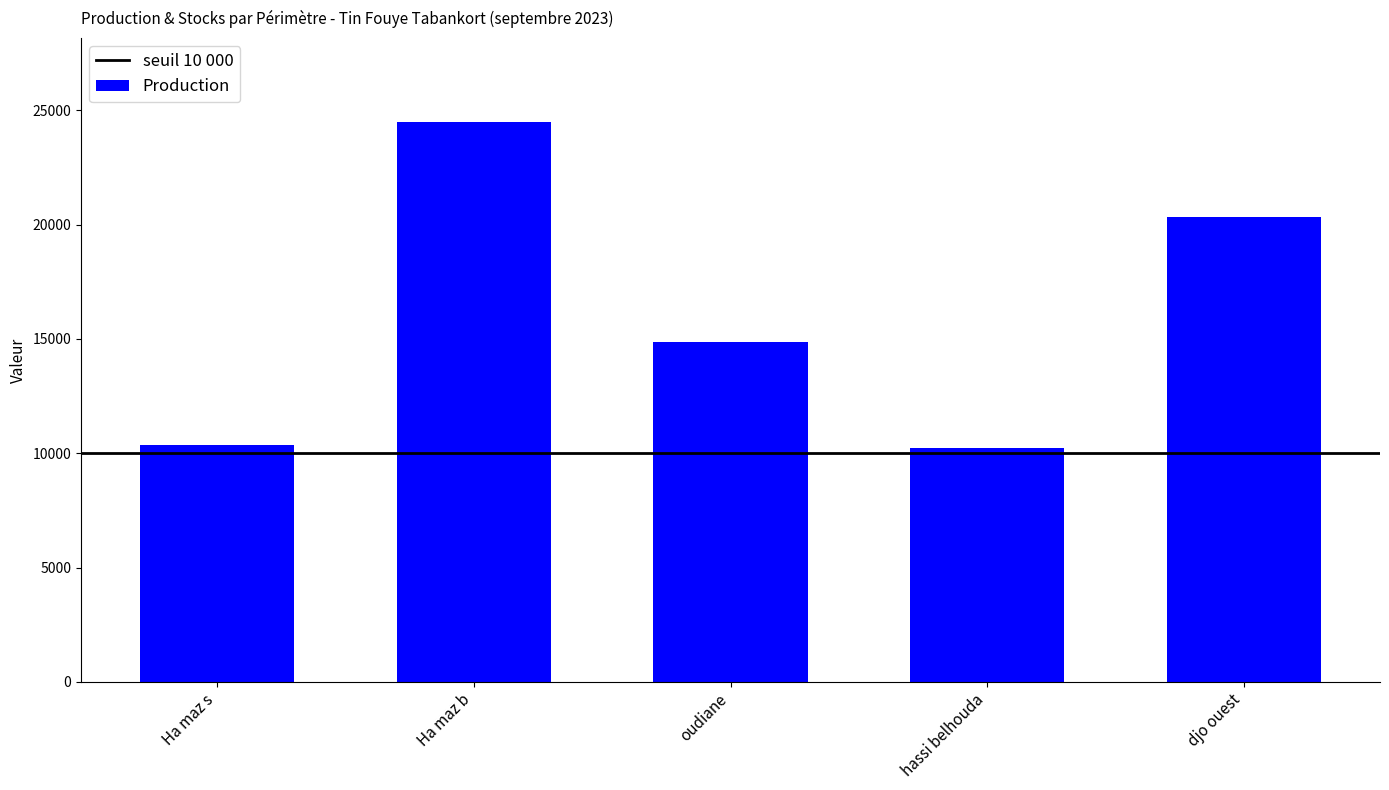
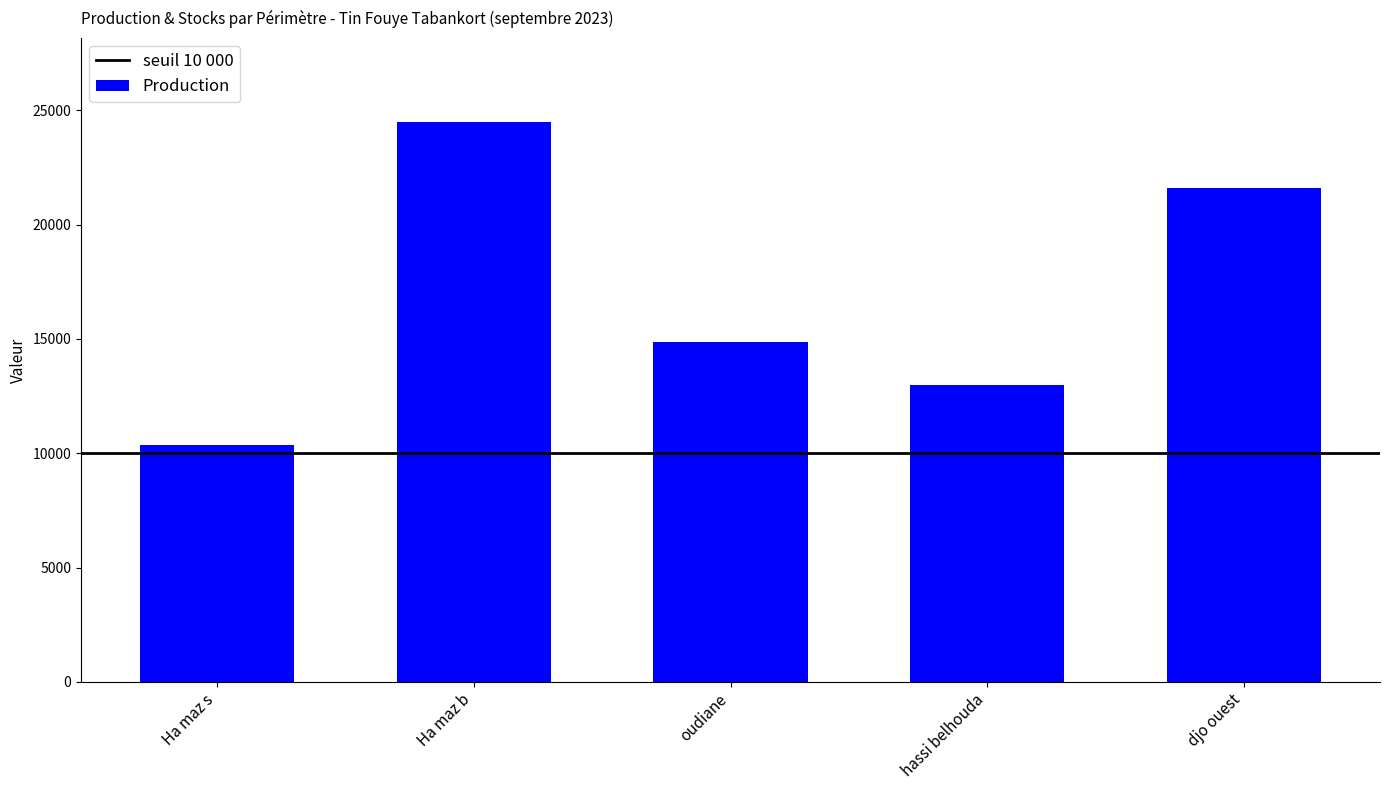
  {
    "Ha maz s": 10300,
    "Ha maz b": 24500,
    "oudiane": 14900,
-   "hassi belhouda": 10200,
-   "djo ouest": 20300
+   "hassi belhouda": 13000,
+   "djo ouest": 21600
  }
